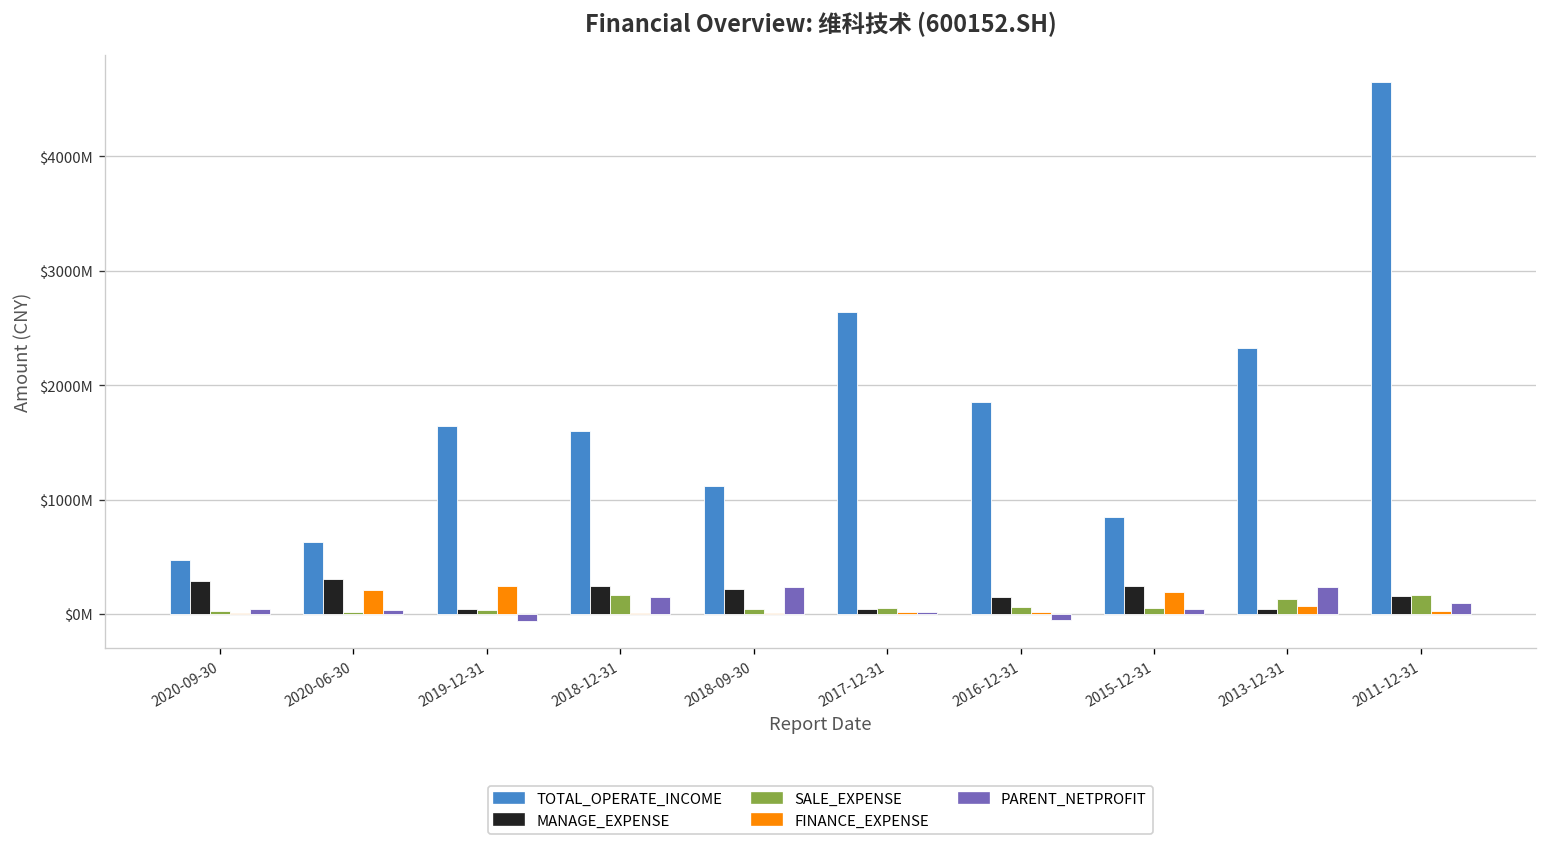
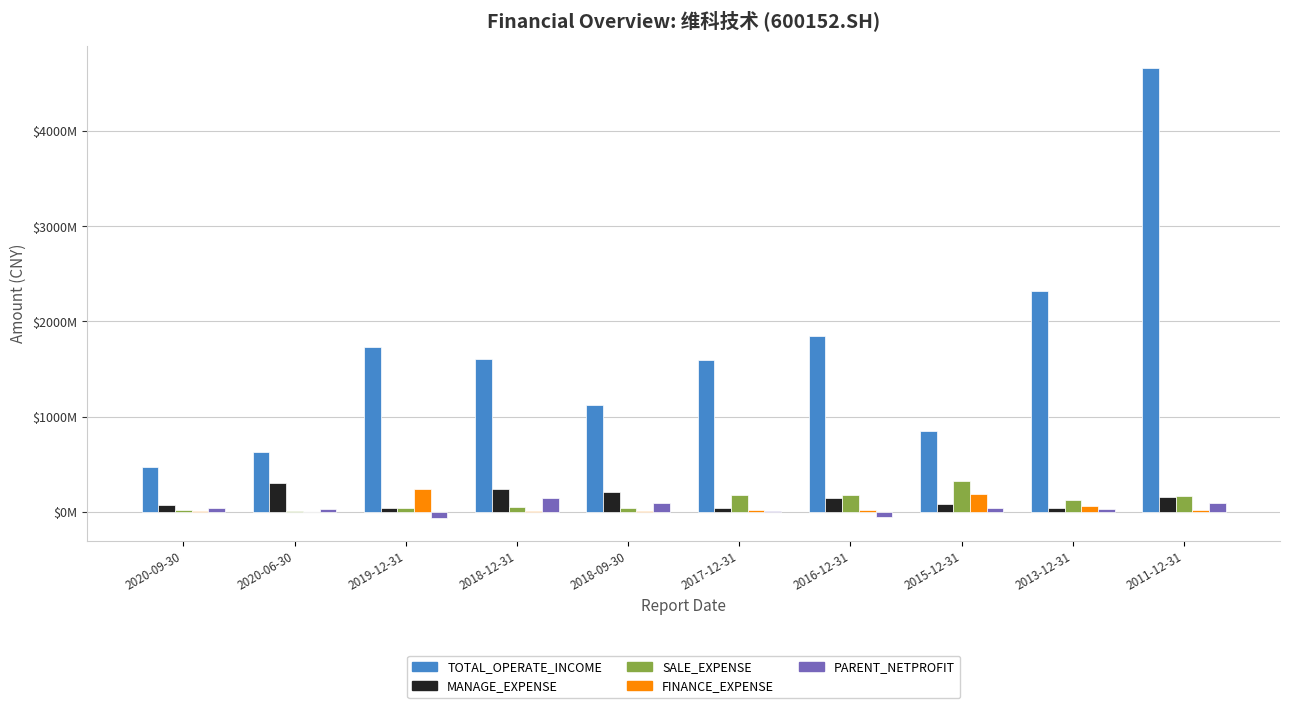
  {
    "TOTAL_OPERATE_INCOME": {
      "2020-09-30": "$500000000",
      "2020-06-30": "$600000000",
-     "2019-12-31": "$1600000000",
+     "2019-12-31": "$1700000000",
      "2018-12-31": "$1600000000",
      "2018-09-30": "$1100000000",
-     "2017-12-31": "$2600000000",
+     "2017-12-31": "$1600000000",
      "2016-12-31": "$1900000000",
      "2015-12-31": "$800000000",
      "2013-12-31": "$2300000000",
      "2011-12-31": "$4700000000"
    },
    "MANAGE_EXPENSE": {
-     "2020-09-30": "$300000000",
+     "2020-09-30": "$100000000",
      "2020-06-30": "$300000000",
      "2019-12-31": "$0",
      "2018-12-31": "$200000000",
      "2018-09-30": "$200000000",
      "2017-12-31": "$0",
      "2016-12-31": "$200000000",
-     "2015-12-31": "$200000000",
+     "2015-12-31": "$100000000",
      "2013-12-31": "$0",
      "2011-12-31": "$200000000"
    },
    "SALE_EXPENSE": {
      "2019-12-31": "$0",
-     "2018-12-31": "$200000000",
+     "2018-12-31": "$100000000",
      "2018-09-30": "$0",
-     "2017-12-31": "$100000000",
-     "2016-12-31": "$100000000",
-     "2015-12-31": "$100000000",
+     "2017-12-31": "$200000000",
+     "2016-12-31": "$200000000",
+     "2015-12-31": "$300000000",
      "2013-12-31": "$100000000",
      "2011-12-31": "$200000000"
    },
    "FINANCE_EXPENSE": {
-     "2020-06-30": "$200000000",
+     "2020-06-30": "$0",
      "2019-12-31": "$200000000",
      "2015-12-31": "$200000000",
      "2013-12-31": "$100000000",
      "2011-12-31": "$0"
    },
    "PARENT_NETPROFIT": {
      "2020-09-30": "$0",
      "2020-06-30": "$0",
      "2019-12-31": "$-100000000",
      "2018-12-31": "$100000000",
-     "2018-09-30": "$200000000",
+     "2018-09-30": "$100000000",
      "2016-12-31": "$-100000000",
      "2015-12-31": "$0",
-     "2013-12-31": "$200000000",
+     "2013-12-31": "$0",
      "2011-12-31": "$100000000"
    }
  }
